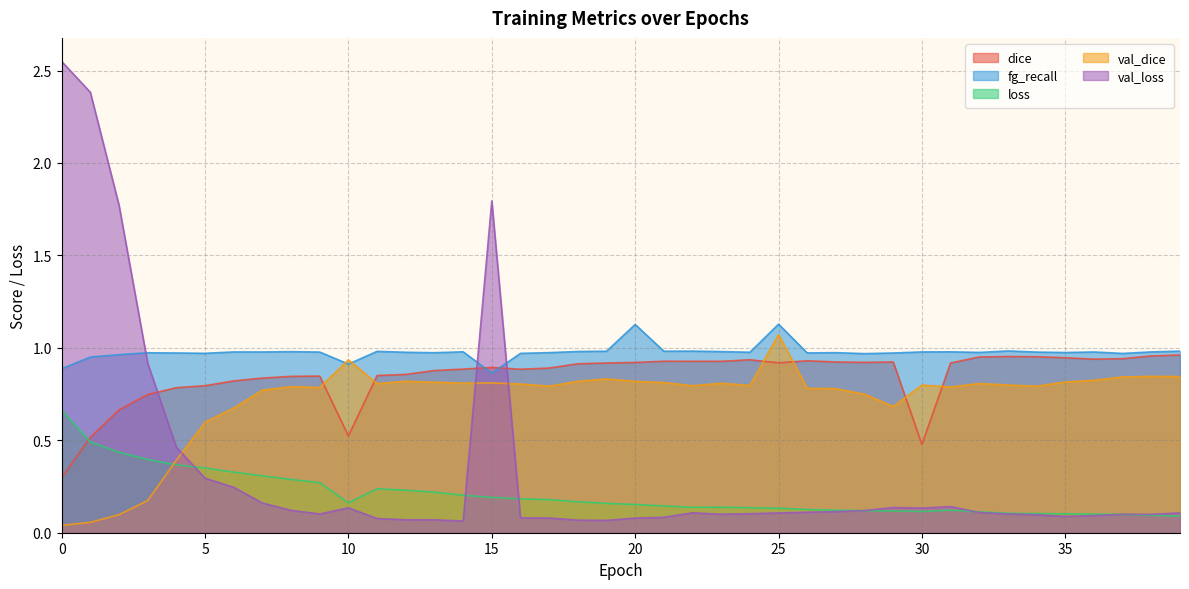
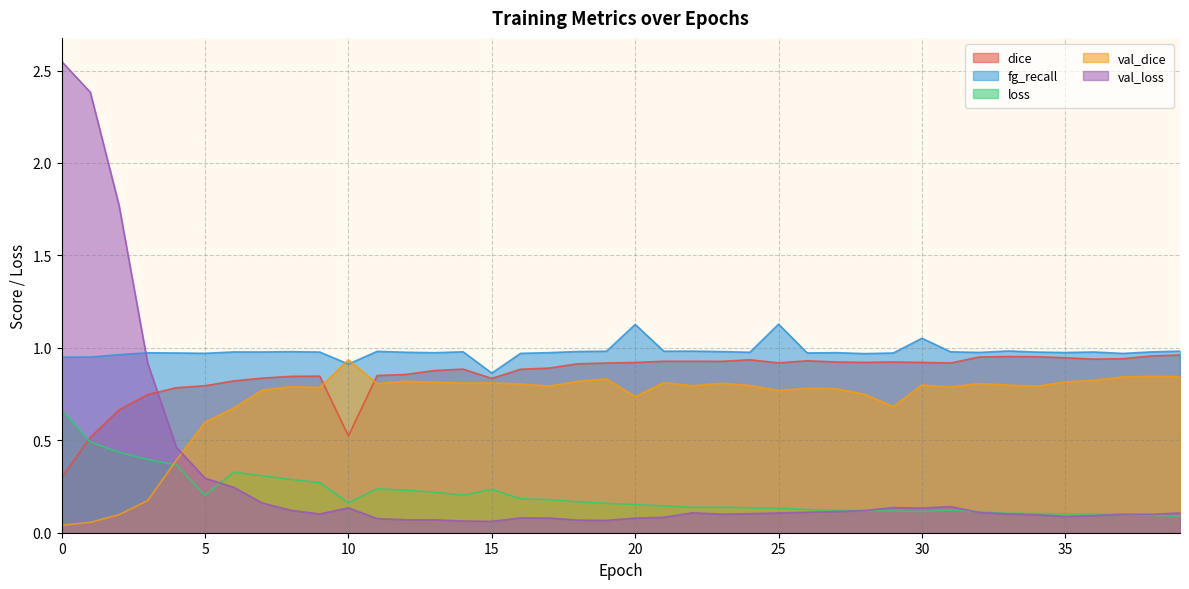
  {
    "dice": {
      "0": 0.30,
      "5": 0.80,
      "10": 0.52,
-     "15": 0.89,
+     "15": 0.83,
      "20": 0.92,
      "25": 0.92,
-     "30": 0.48,
+     "30": 0.92,
      "35": 0.95
    },
    "fg_recall": {
-     "0": 0.89,
+     "0": 0.95,
      "5": 0.97,
      "10": 0.91,
      "15": 0.86,
      "20": 1.13,
      "25": 1.13,
-     "30": 0.98,
+     "30": 1.05,
      "35": 0.97
    },
    "loss": {
      "0": 0.66,
-     "5": 0.35,
+     "5": 0.20,
      "10": 0.16,
-     "15": 0.19,
+     "15": 0.23,
      "20": 0.15,
      "25": 0.13,
      "30": 0.12,
      "35": 0.10
    },
    "val_dice": {
      "0": 0.04,
      "5": 0.60,
      "10": 0.94,
      "15": 0.81,
-     "20": 0.82,
-     "25": 1.07,
+     "20": 0.74,
+     "25": 0.77,
      "30": 0.80,
      "35": 0.82
    },
    "val_loss": {
      "0": 2.55,
      "5": 0.30,
      "10": 0.13,
-     "15": 1.80,
+     "15": 0.06,
      "20": 0.08,
      "25": 0.11,
      "30": 0.13,
      "35": 0.09
    }
  }
